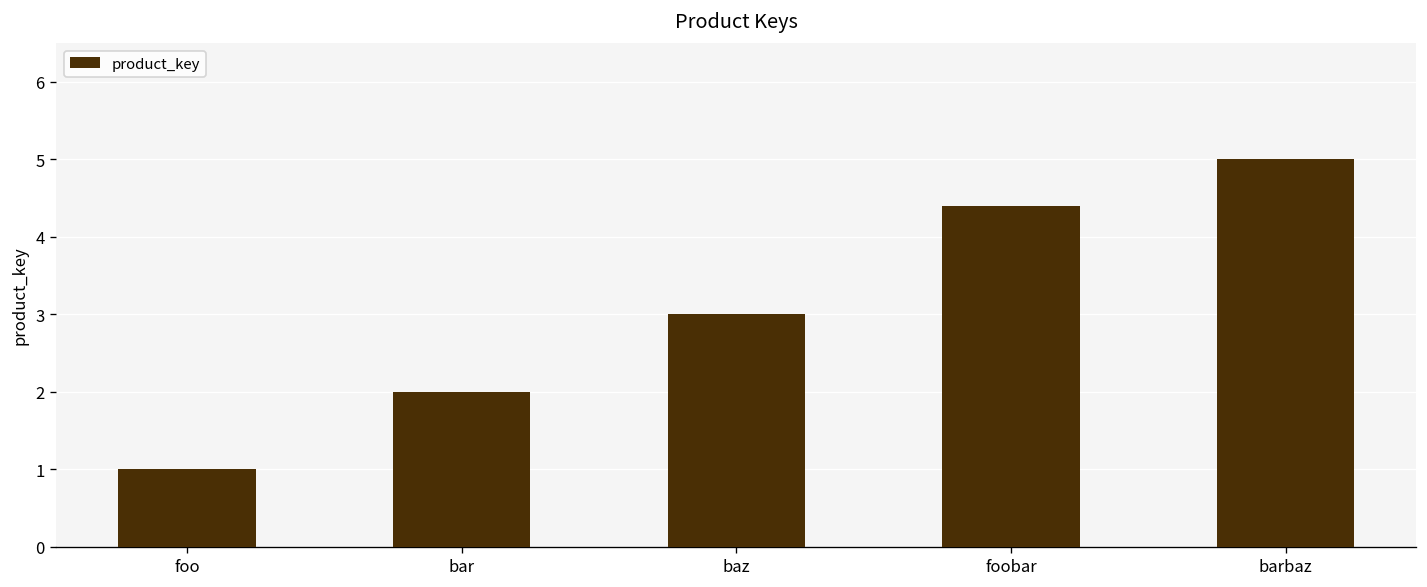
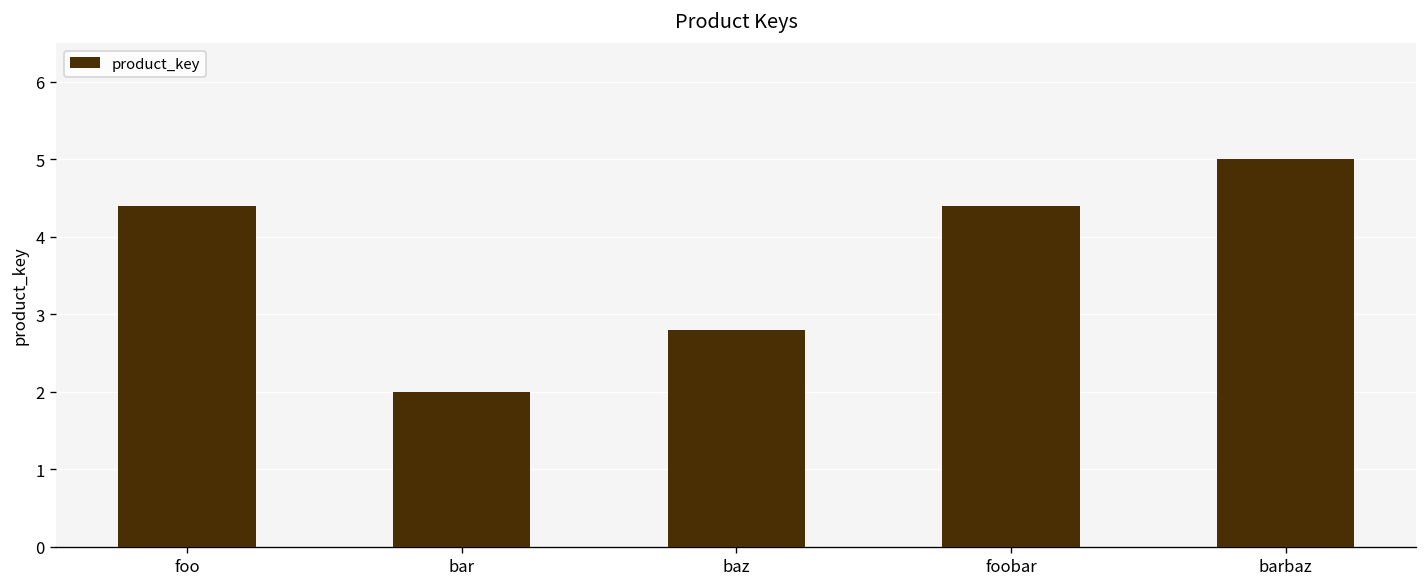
  {
-   "foo": 1.0,
+   "foo": 4.4,
    "bar": 2.0,
-   "baz": 3.0,
+   "baz": 2.8,
    "foobar": 4.4,
    "barbaz": 5.0
  }
